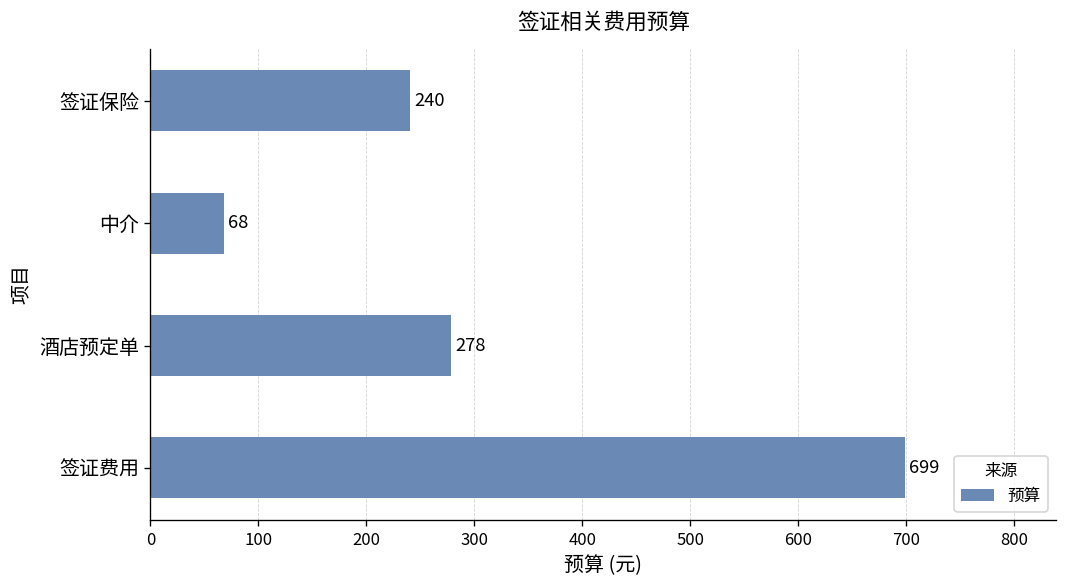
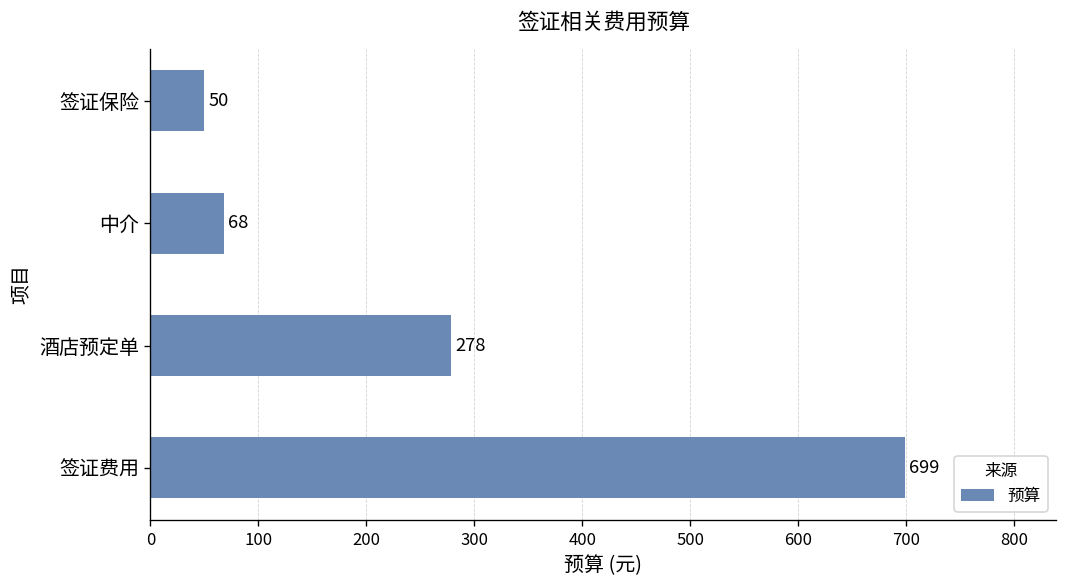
  {
-   "签证保险": 240,
+   "签证保险": 50,
    "中介": 68,
    "酒店预定单": 278,
    "签证费用": 699
  }
